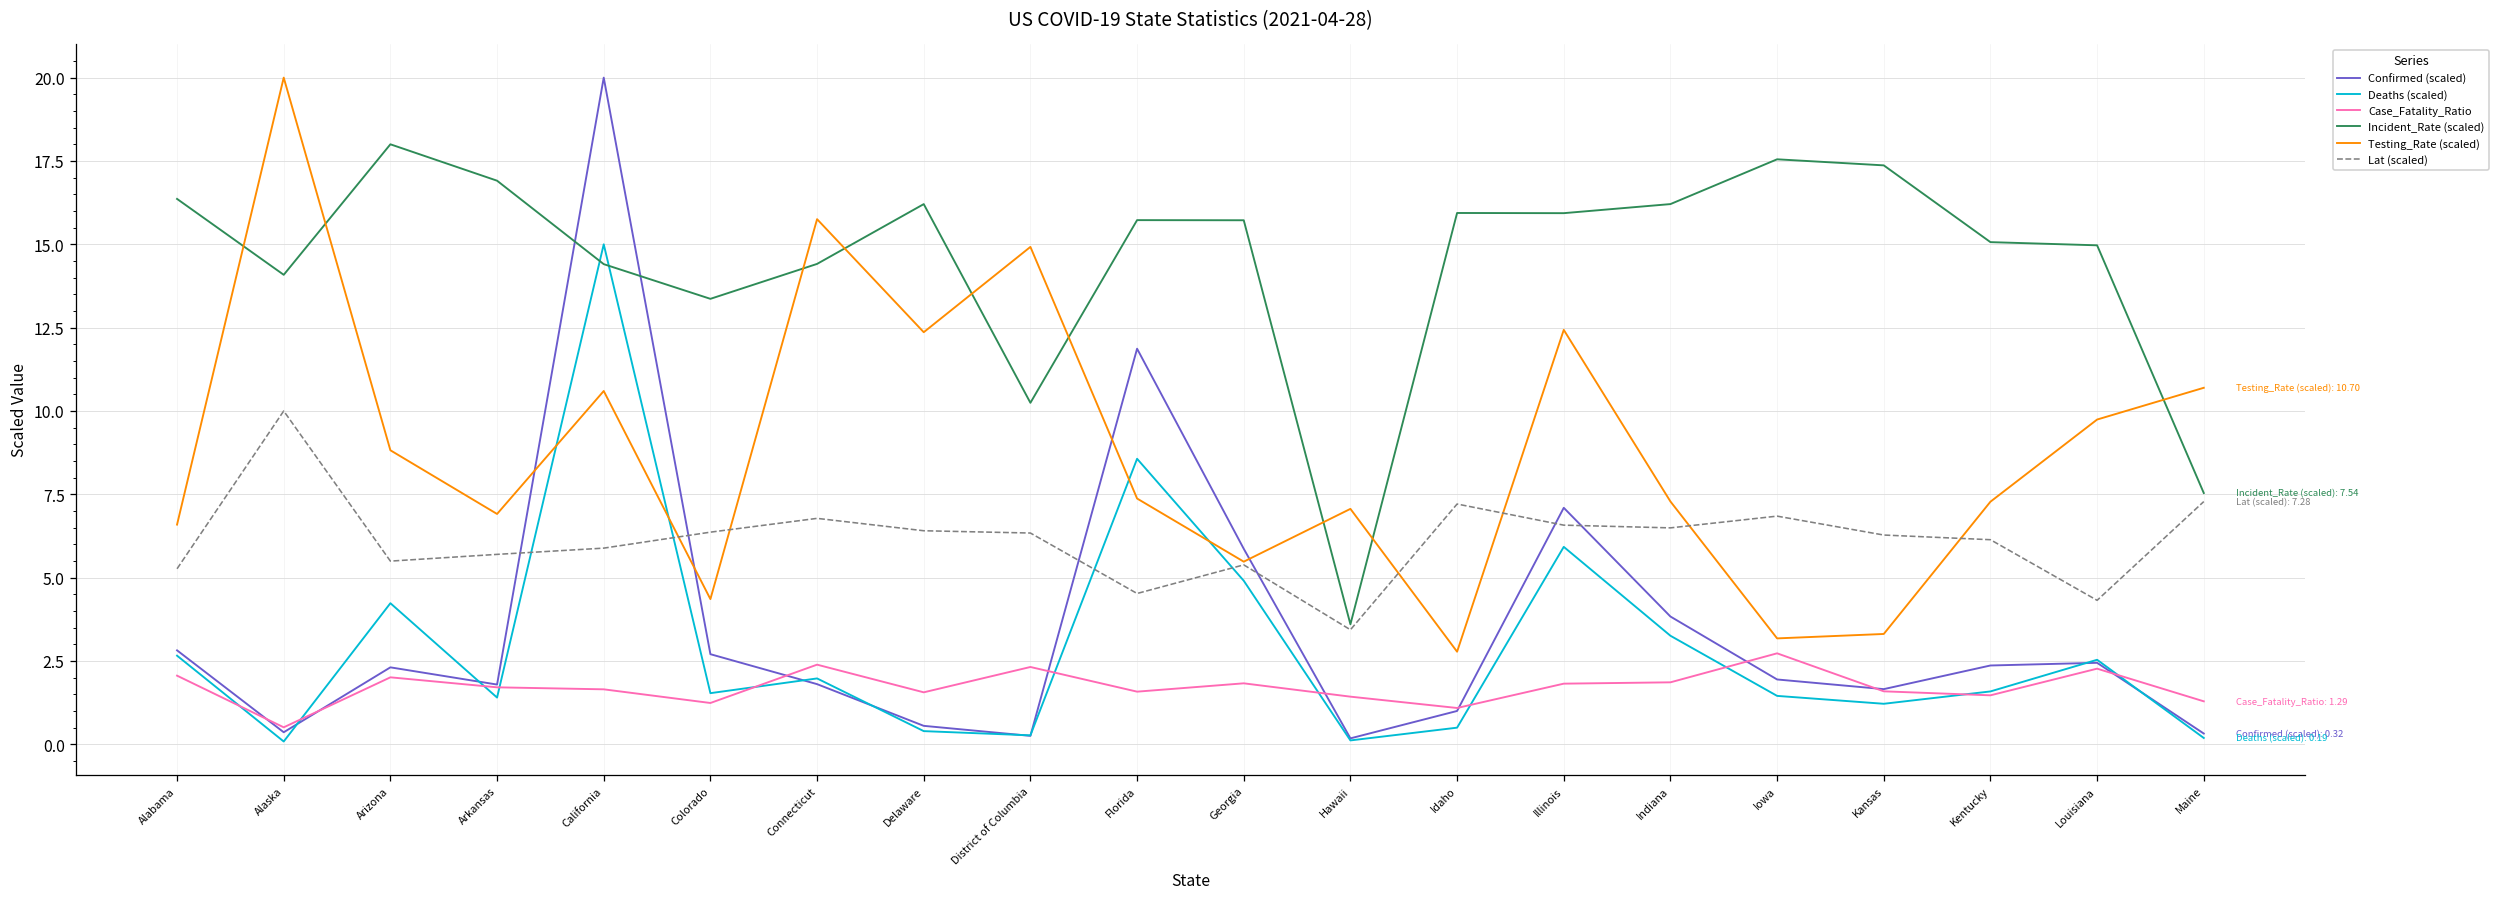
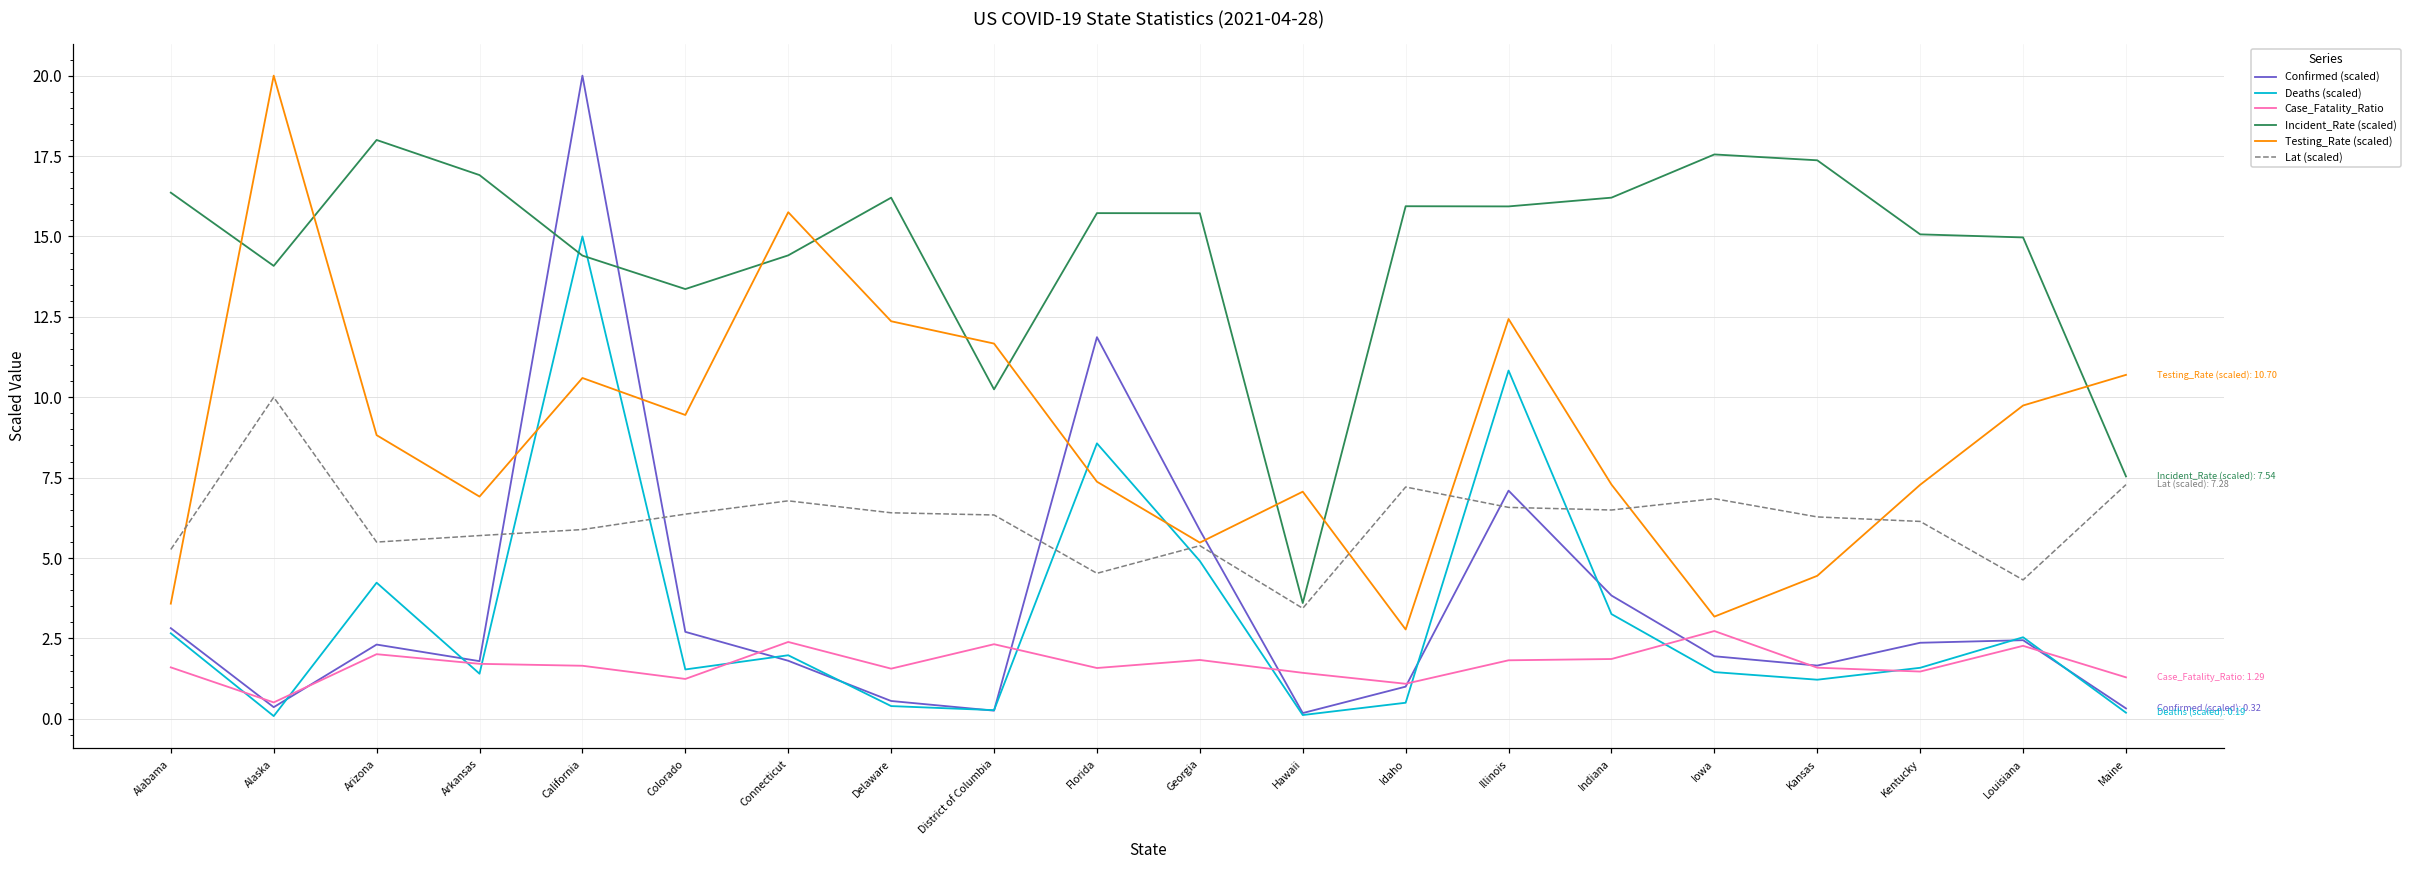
  {
    "Confirmed (scaled)": {
      "Alabama": 2.8,
      "Alaska": 0.4,
      "Arizona": 2.3,
      "California": 20.0,
      "Colorado": 2.7,
      "Connecticut": 1.8,
      "Delaware": 0.6,
      "Florida": 11.9,
      "Georgia": 5.9,
      "Idaho": 1.0,
      "Illinois": 7.1,
      "Indiana": 3.8,
      "Iowa": 1.9,
      "Kentucky": 2.4,
      "Louisiana": 2.4,
      "Maine": 0.3
    },
    "Deaths (scaled)": {
      "Alabama": 2.7,
      "Alaska": 0.1,
      "Arizona": 4.2,
      "Arkansas": 1.4,
      "California": 15.0,
      "Colorado": 1.5,
      "Connecticut": 2.0,
      "Delaware": 0.4,
      "Florida": 8.6,
      "Georgia": 4.9,
      "Idaho": 0.5,
-     "Illinois": 5.9,
+     "Illinois": 10.8,
      "Indiana": 3.3,
      "Iowa": 1.5,
      "Kansas": 1.2,
      "Kentucky": 1.6,
      "Louisiana": 2.5,
      "Maine": 0.2
    },
    "Case_Fatality_Ratio": {
-     "Alabama": 2.1,
+     "Alabama": 1.6,
      "Alaska": 0.5,
      "Arizona": 2.0,
      "California": 1.7,
      "Colorado": 1.2,
      "Connecticut": 2.4,
      "Delaware": 1.6,
      "District of Columbia": 2.3,
      "Florida": 1.6,
      "Georgia": 1.8,
      "Hawaii": 1.4,
      "Idaho": 1.1,
      "Illinois": 1.8,
      "Indiana": 1.9,
      "Iowa": 2.7,
      "Kentucky": 1.5,
      "Louisiana": 2.3,
      "Maine": 1.3
    },
    "Incident_Rate (scaled)": {
      "Alabama": 16.4,
      "Alaska": 14.1,
      "Arizona": 18.0,
      "Arkansas": 16.9,
      "California": 14.4,
      "Colorado": 13.4,
      "Connecticut": 14.4,
      "Delaware": 16.2,
      "District of Columbia": 10.2,
      "Florida": 15.7,
      "Georgia": 15.7,
      "Hawaii": 3.6,
      "Idaho": 15.9,
      "Illinois": 15.9,
      "Indiana": 16.2,
      "Iowa": 17.5,
      "Kansas": 17.4,
      "Kentucky": 15.1,
      "Louisiana": 15.0,
      "Maine": 7.5
    },
    "Testing_Rate (scaled)": {
-     "Alabama": 6.6,
+     "Alabama": 3.6,
      "Alaska": 20.0,
      "Arizona": 8.8,
      "Arkansas": 6.9,
      "California": 10.6,
-     "Colorado": 4.4,
+     "Colorado": 9.4,
      "Connecticut": 15.8,
      "Delaware": 12.4,
-     "District of Columbia": 14.9,
+     "District of Columbia": 11.7,
      "Florida": 7.4,
      "Georgia": 5.5,
      "Hawaii": 7.1,
      "Idaho": 2.8,
      "Illinois": 12.4,
      "Indiana": 7.3,
      "Iowa": 3.2,
-     "Kansas": 3.3,
+     "Kansas": 4.4,
      "Kentucky": 7.3,
      "Louisiana": 9.7,
      "Maine": 10.7
    },
    "Lat (scaled)": {
      "Alabama": 5.3,
      "Alaska": 10.0,
      "Arizona": 5.5,
      "Arkansas": 5.7,
      "California": 5.9,
      "Colorado": 6.4,
      "Connecticut": 6.8,
      "Delaware": 6.4,
      "District of Columbia": 6.3,
      "Florida": 4.5,
      "Georgia": 5.4,
      "Hawaii": 3.4,
      "Idaho": 7.2,
      "Illinois": 6.6,
      "Indiana": 6.5,
      "Iowa": 6.8,
      "Kansas": 6.3,
      "Kentucky": 6.1,
      "Louisiana": 4.3,
      "Maine": 7.3
    }
  }
